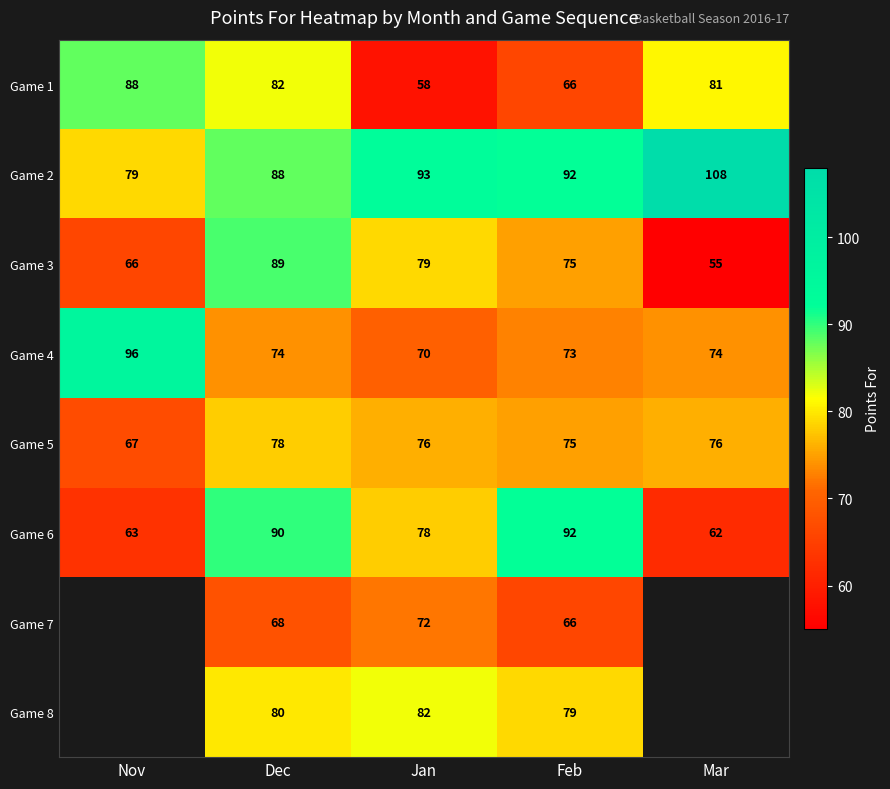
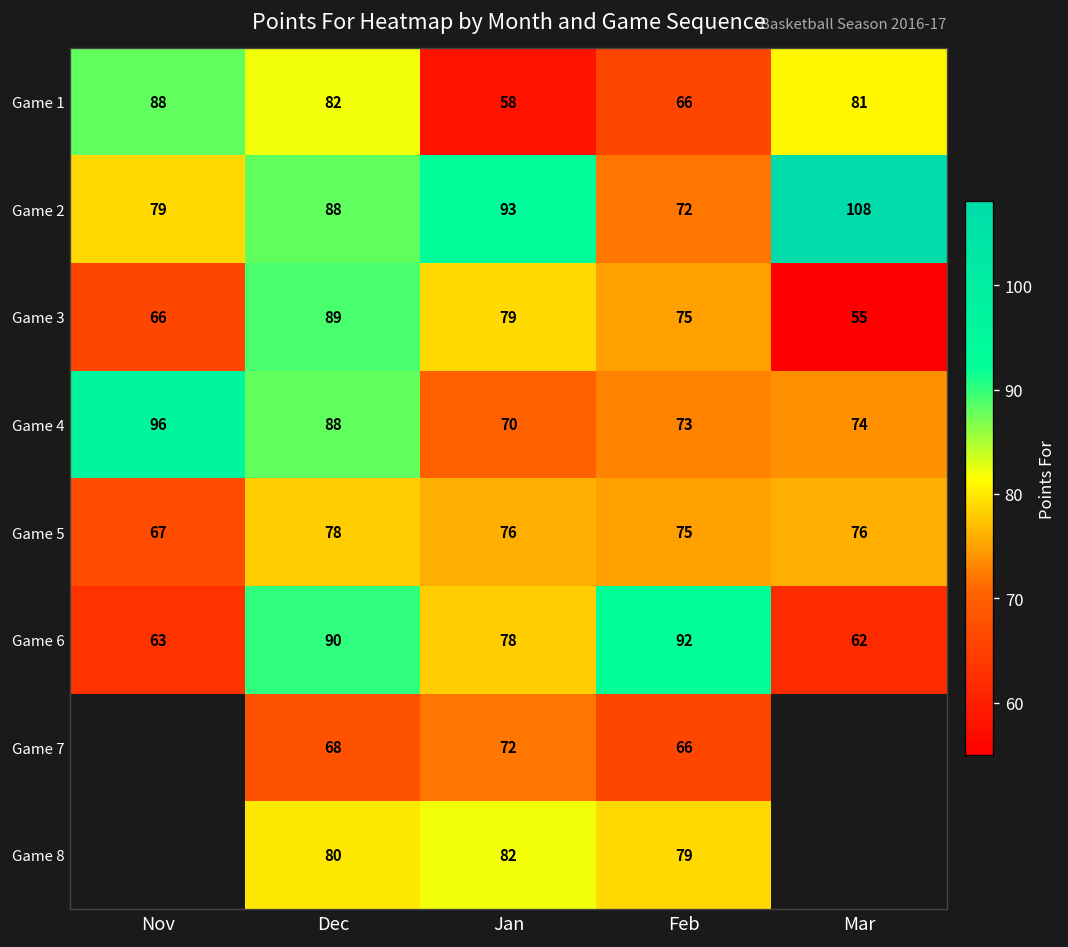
  {
    "Game 1": {
      "Nov": 88,
      "Dec": 82,
      "Jan": 58,
      "Feb": 66,
      "Mar": 81
    },
    "Game 2": {
      "Nov": 79,
      "Dec": 88,
      "Jan": 93,
-     "Feb": 92,
+     "Feb": 72,
      "Mar": 108
    },
    "Game 3": {
      "Nov": 66,
      "Dec": 89,
      "Jan": 79,
      "Feb": 75,
      "Mar": 55
    },
    "Game 4": {
      "Nov": 96,
-     "Dec": 74,
+     "Dec": 88,
      "Jan": 70,
      "Feb": 73,
      "Mar": 74
    },
    "Game 5": {
      "Nov": 67,
      "Dec": 78,
      "Jan": 76,
      "Feb": 75,
      "Mar": 76
    },
    "Game 6": {
      "Nov": 63,
      "Dec": 90,
      "Jan": 78,
      "Feb": 92,
      "Mar": 62
    },
    "Game 7": {
      "Dec": 68,
      "Jan": 72,
      "Feb": 66
    },
    "Game 8": {
      "Dec": 80,
      "Jan": 82,
      "Feb": 79
    }
  }
